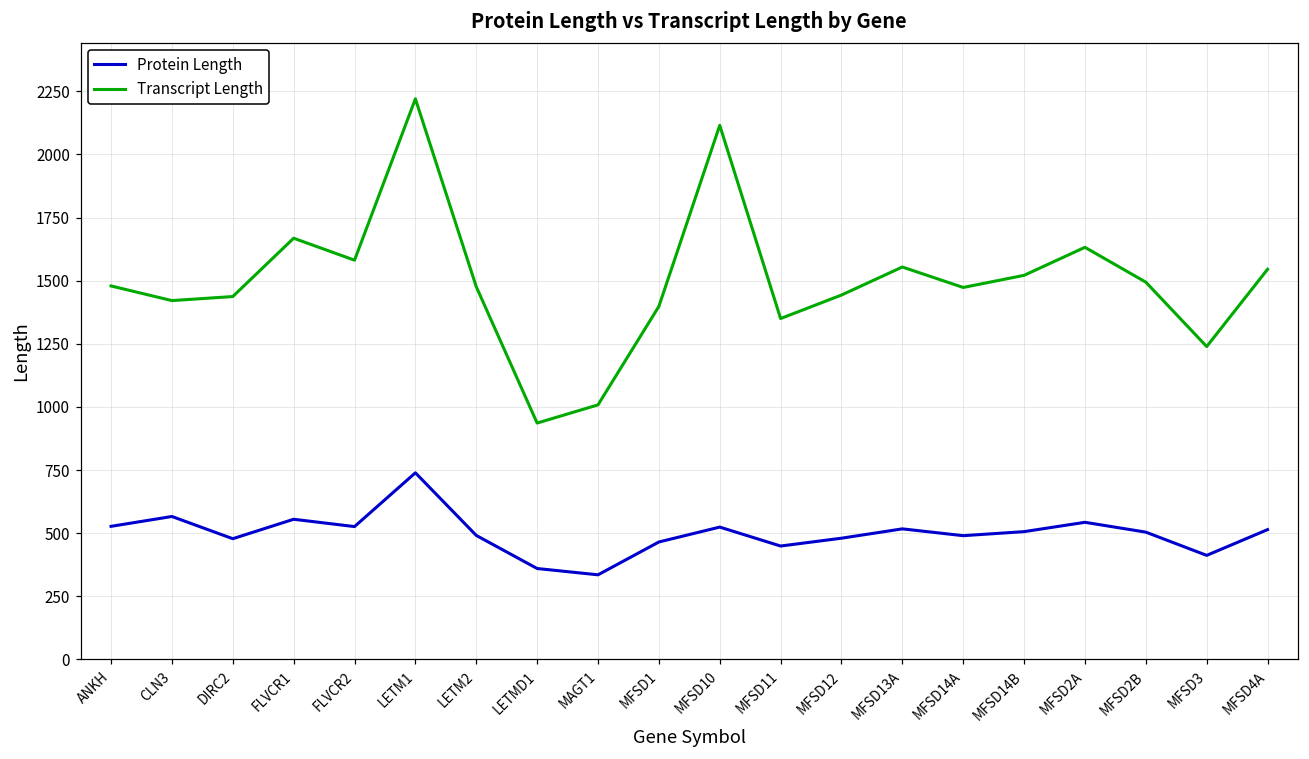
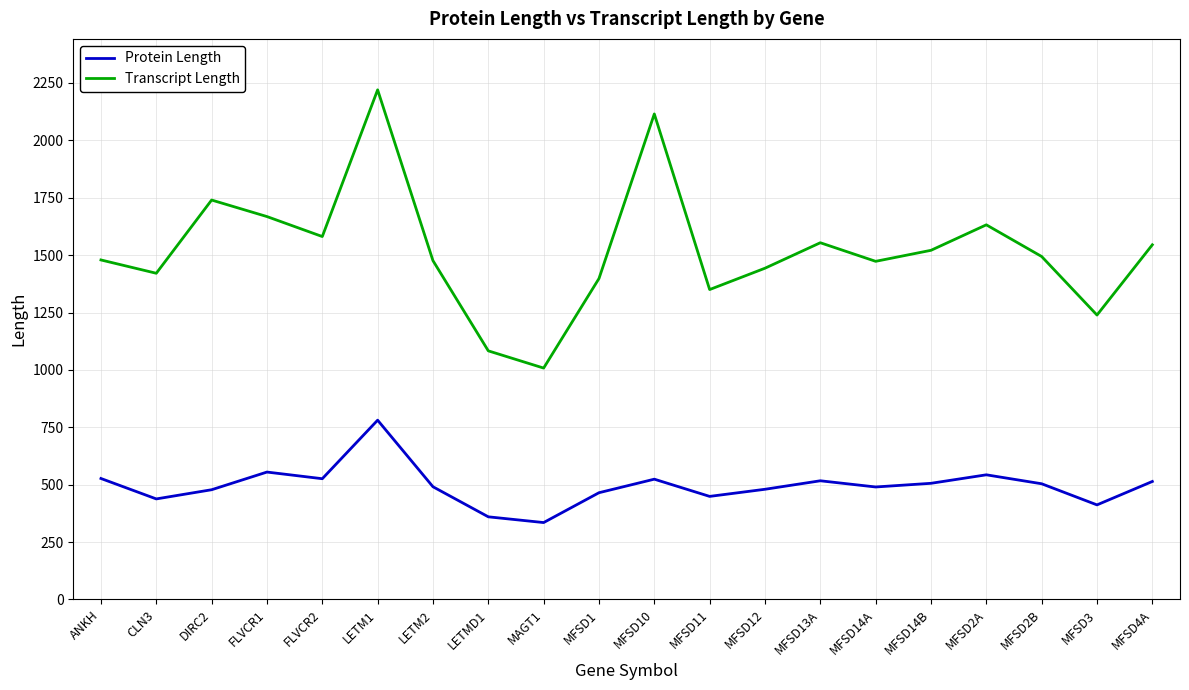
  {
    "Protein Length": {
      "ANKH": 530,
-     "CLN3": 570,
+     "CLN3": 440,
      "DIRC2": 480,
      "FLVCR1": 560,
      "FLVCR2": 530,
-     "LETM1": 740,
+     "LETM1": 780,
      "LETM2": 490,
      "LETMD1": 360,
      "MAGT1": 340,
      "MFSD1": 470,
      "MFSD10": 520,
      "MFSD11": 450,
      "MFSD12": 480,
      "MFSD13A": 520,
      "MFSD14A": 490,
      "MFSD14B": 510,
      "MFSD2A": 540,
      "MFSD2B": 500,
      "MFSD3": 410,
      "MFSD4A": 510
    },
    "Transcript Length": {
      "ANKH": 1480,
      "CLN3": 1420,
-     "DIRC2": 1440,
+     "DIRC2": 1740,
      "FLVCR1": 1670,
      "FLVCR2": 1580,
      "LETM1": 2220,
      "LETM2": 1480,
-     "LETMD1": 940,
+     "LETMD1": 1080,
      "MAGT1": 1010,
      "MFSD1": 1400,
      "MFSD10": 2120,
      "MFSD11": 1350,
      "MFSD12": 1440,
      "MFSD13A": 1550,
      "MFSD14A": 1470,
      "MFSD14B": 1520,
      "MFSD2A": 1630,
      "MFSD2B": 1490,
      "MFSD3": 1240,
      "MFSD4A": 1550
    }
  }
